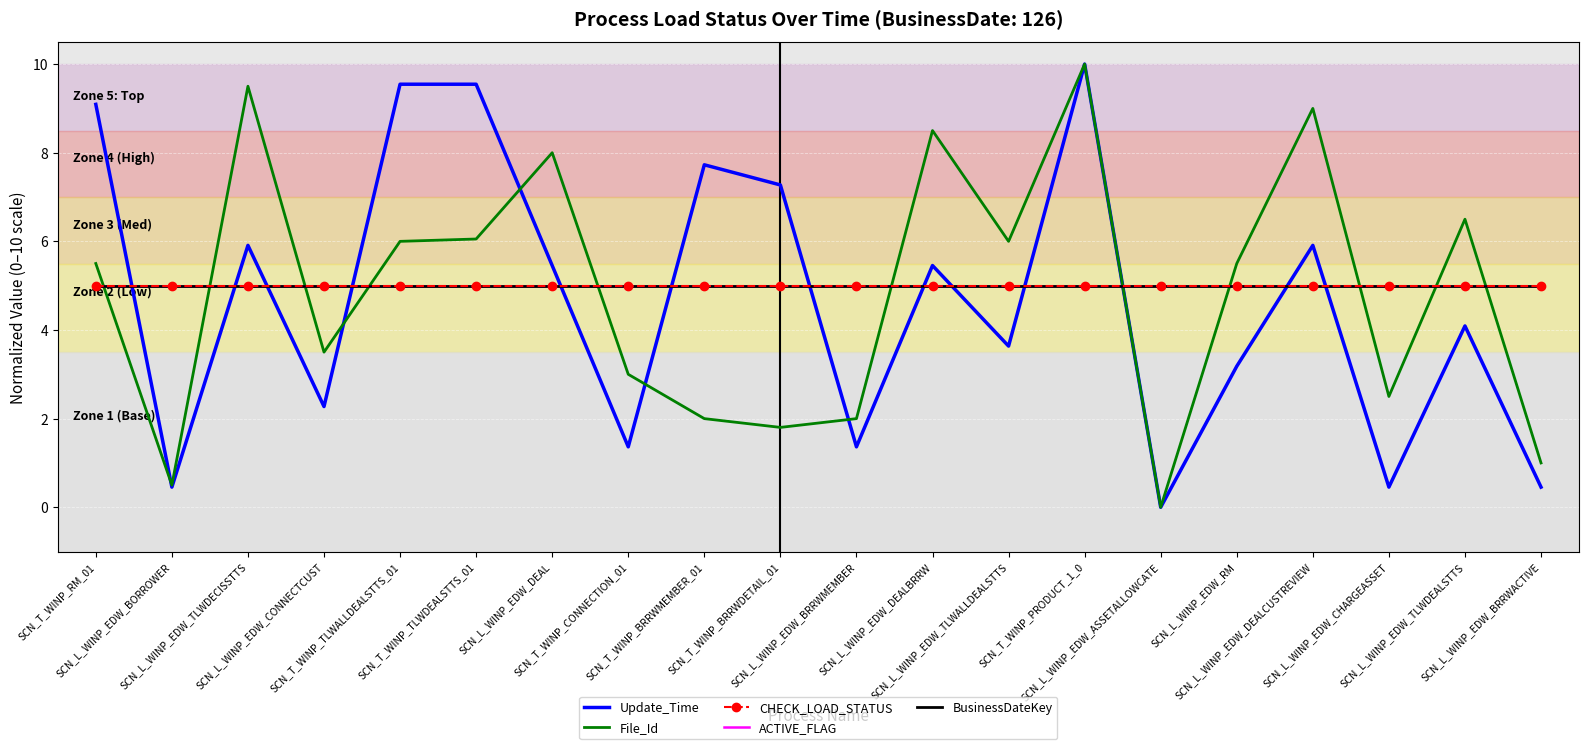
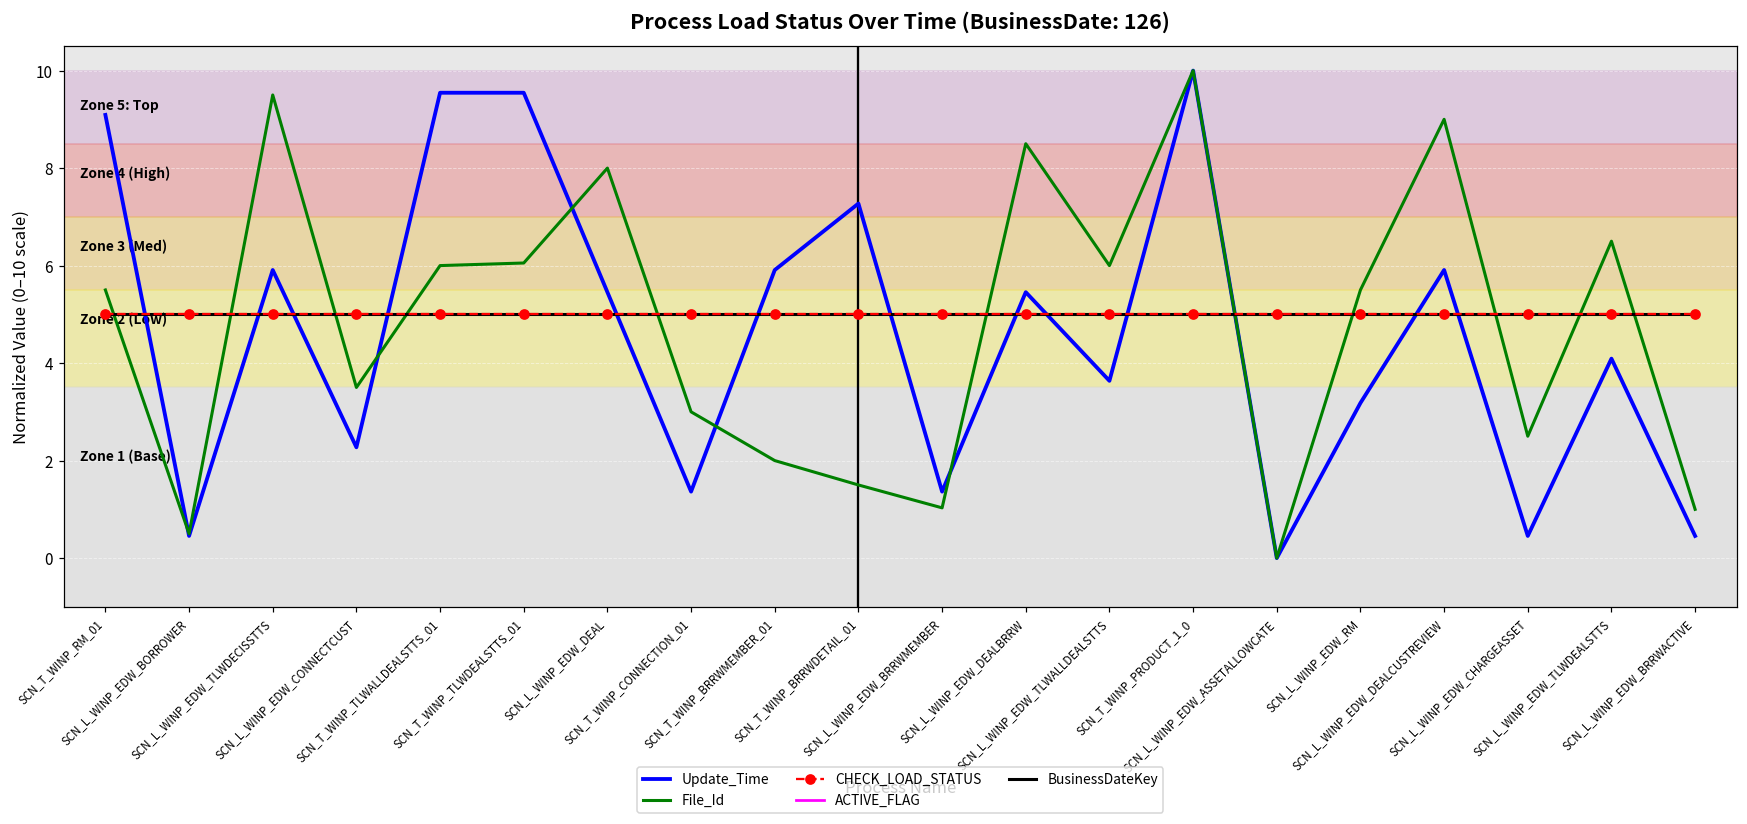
  {
    "Update_Time": {
      "SCN_L_WINP_EDW_TLWDECISSTTS": 5.9,
      "SCN_L_WINP_EDW_CONNECTCUST": 2.3,
      "SCN_T_WINP_TLWALLDEALSTTS_01": 9.5,
      "SCN_T_WINP_TLWDEALSTTS_01": 9.5,
      "SCN_L_WINP_EDW_DEAL": 5.5,
      "SCN_T_WINP_CONNECTION_01": 1.4,
-     "SCN_T_WINP_BRRWMEMBER_01": 7.7,
+     "SCN_T_WINP_BRRWMEMBER_01": 5.9,
      "SCN_T_WINP_BRRWDETAIL_01": 7.3,
      "SCN_L_WINP_EDW_BRRWMEMBER": 1.4,
      "SCN_L_WINP_EDW_DEALBRRW": 5.5,
      "SCN_L_WINP_EDW_TLWALLDEALSTTS": 3.6,
      "SCN_L_WINP_EDW_RM": 3.2,
      "SCN_L_WINP_EDW_DEALCUSTREVIEW": 5.9,
      "SCN_L_WINP_EDW_CHARGEASSET": 0.5,
      "SCN_L_WINP_EDW_TLWDEALSTTS": 4.1,
      "SCN_L_WINP_EDW_BRRWACTIVE": 0.5
    },
    "File_Id": {
      "SCN_T_WINP_RM_01": 5.5,
      "SCN_L_WINP_EDW_TLWDECISSTTS": 9.5,
      "SCN_L_WINP_EDW_CONNECTCUST": 3.5,
      "SCN_T_WINP_TLWALLDEALSTTS_01": 6.0,
      "SCN_T_WINP_TLWDEALSTTS_01": 6.1,
      "SCN_L_WINP_EDW_DEAL": 8.0,
      "SCN_T_WINP_CONNECTION_01": 3.0,
      "SCN_T_WINP_BRRWMEMBER_01": 2.0,
-     "SCN_T_WINP_BRRWDETAIL_01": 1.8,
-     "SCN_L_WINP_EDW_BRRWMEMBER": 2.0,
+     "SCN_T_WINP_BRRWDETAIL_01": 1.5,
+     "SCN_L_WINP_EDW_BRRWMEMBER": 1.0,
      "SCN_L_WINP_EDW_DEALBRRW": 8.5,
      "SCN_L_WINP_EDW_TLWALLDEALSTTS": 6.0,
      "SCN_L_WINP_EDW_RM": 5.5,
      "SCN_L_WINP_EDW_DEALCUSTREVIEW": 9.0,
      "SCN_L_WINP_EDW_CHARGEASSET": 2.5,
      "SCN_L_WINP_EDW_TLWDEALSTTS": 6.5,
      "SCN_L_WINP_EDW_BRRWACTIVE": 1.0
    },
    "BusinessDateKey": {
      "SCN_L_WINP_EDW_BORROWER": 5.0,
      "SCN_L_WINP_EDW_TLWDECISSTTS": 5.0,
      "SCN_L_WINP_EDW_CONNECTCUST": 5.0,
      "SCN_T_WINP_TLWALLDEALSTTS_01": 5.0,
      "SCN_T_WINP_TLWDEALSTTS_01": 5.0,
      "SCN_L_WINP_EDW_DEAL": 5.0,
      "SCN_T_WINP_CONNECTION_01": 5.0,
      "SCN_T_WINP_BRRWMEMBER_01": 5.0,
      "SCN_T_WINP_BRRWDETAIL_01": 5.0,
      "SCN_L_WINP_EDW_BRRWMEMBER": 5.0,
      "SCN_L_WINP_EDW_DEALBRRW": 5.0,
      "SCN_L_WINP_EDW_TLWALLDEALSTTS": 5.0,
      "SCN_T_WINP_PRODUCT_1_0": 5.0,
      "SCN_L_WINP_EDW_ASSETALLOWCATE": 5.0,
      "SCN_L_WINP_EDW_RM": 5.0,
      "SCN_L_WINP_EDW_DEALCUSTREVIEW": 5.0,
      "SCN_L_WINP_EDW_CHARGEASSET": 5.0,
      "SCN_L_WINP_EDW_TLWDEALSTTS": 5.0,
      "SCN_L_WINP_EDW_BRRWACTIVE": 5.0
    }
  }
